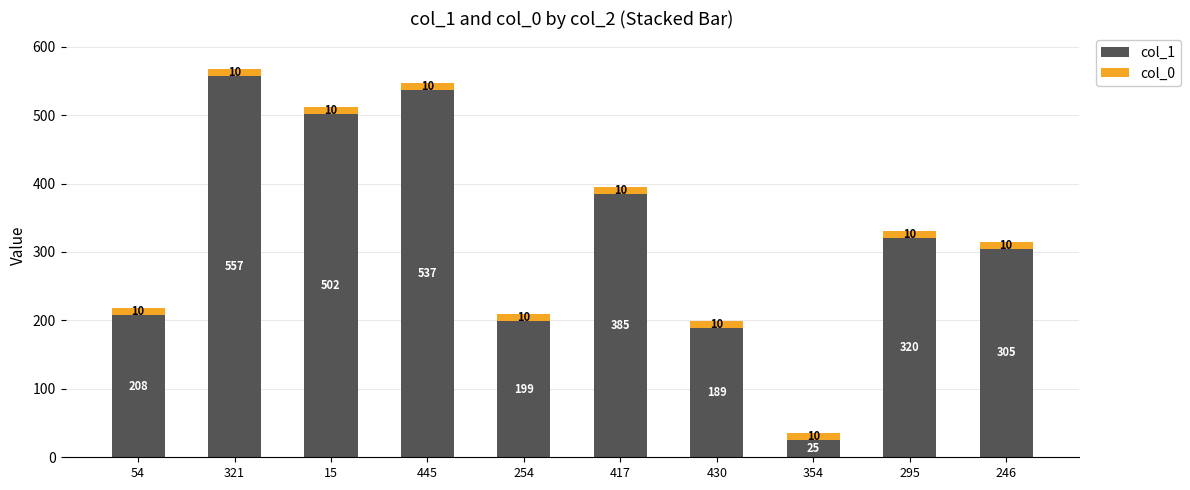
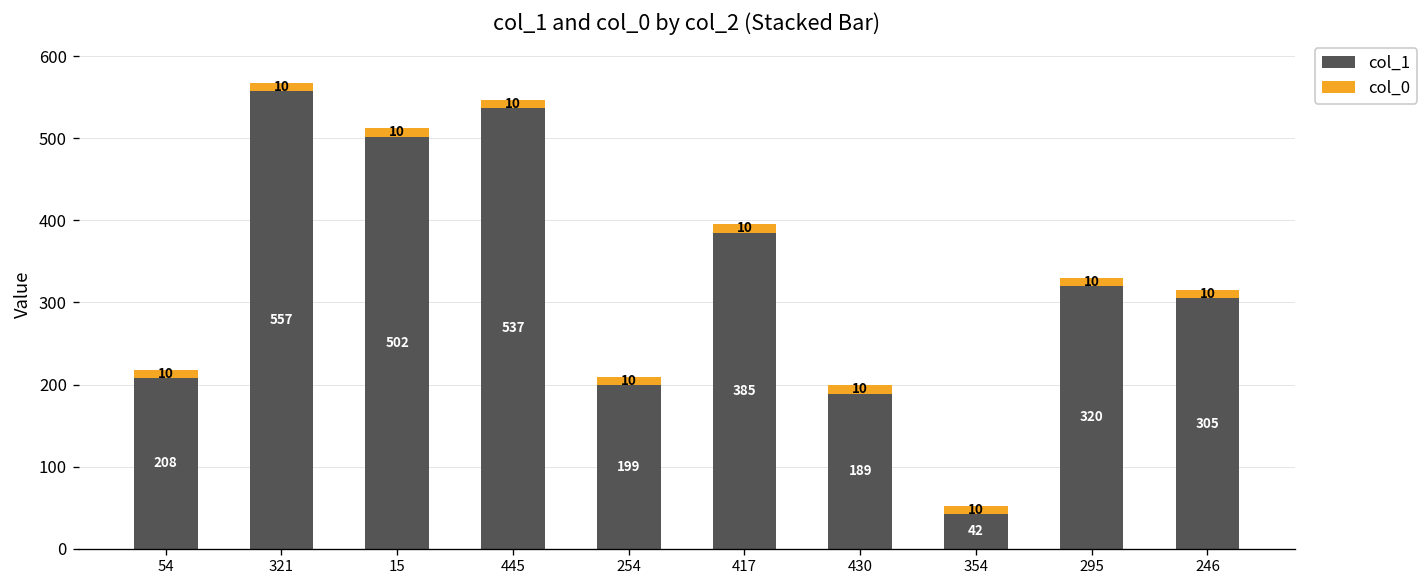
  {
    "col_1": {
      "54": 208,
      "321": 557,
      "15": 502,
      "445": 537,
      "254": 199,
      "417": 385,
      "430": 189,
-     "354": 25,
+     "354": 42,
      "295": 320,
      "246": 305
    },
    "col_0": {
      "54": 10,
      "321": 10,
      "15": 10,
      "445": 10,
      "254": 10,
      "417": 10,
      "430": 10,
      "354": 10,
      "295": 10,
      "246": 10
    }
  }
